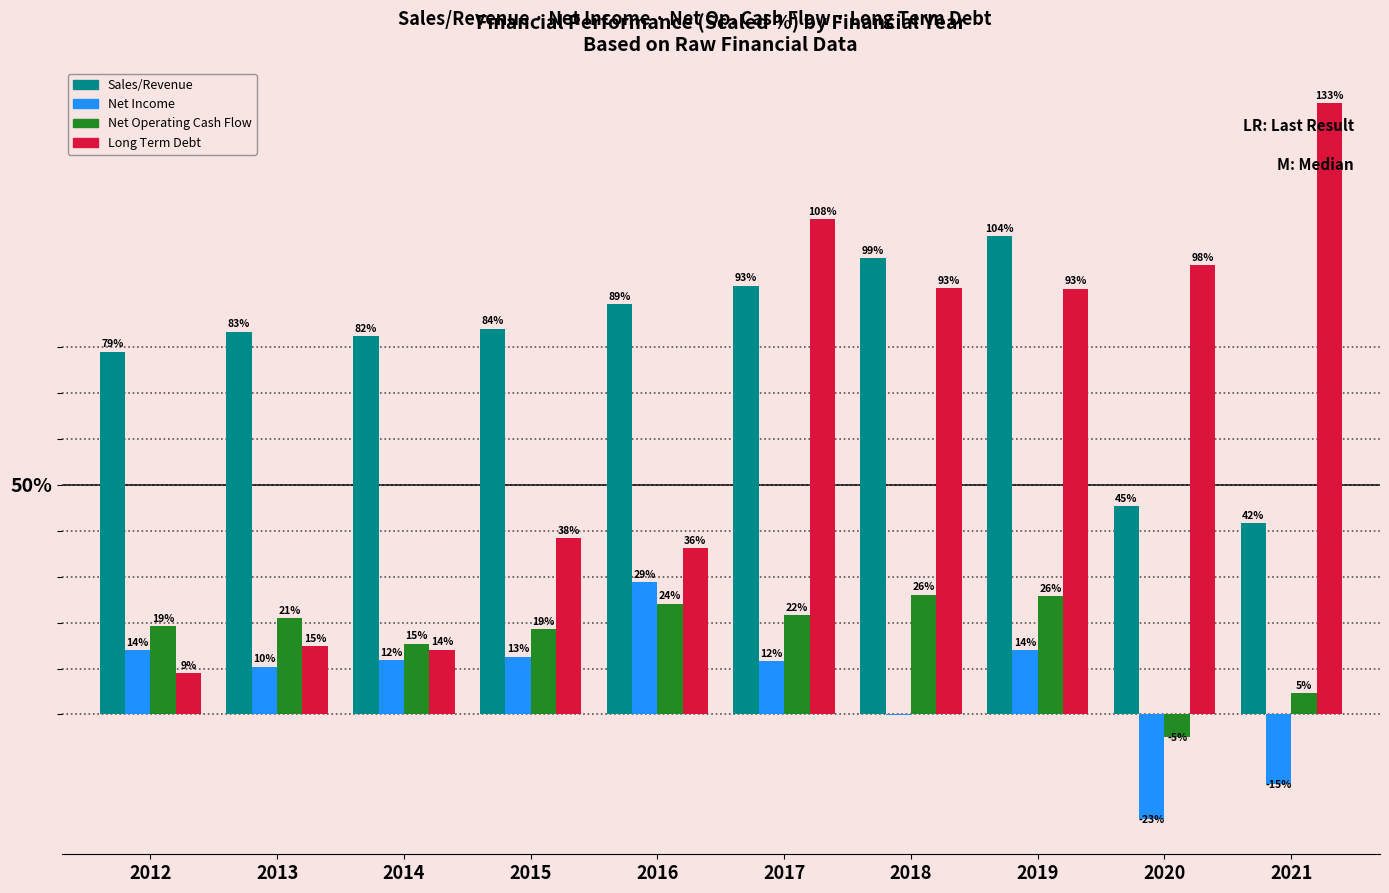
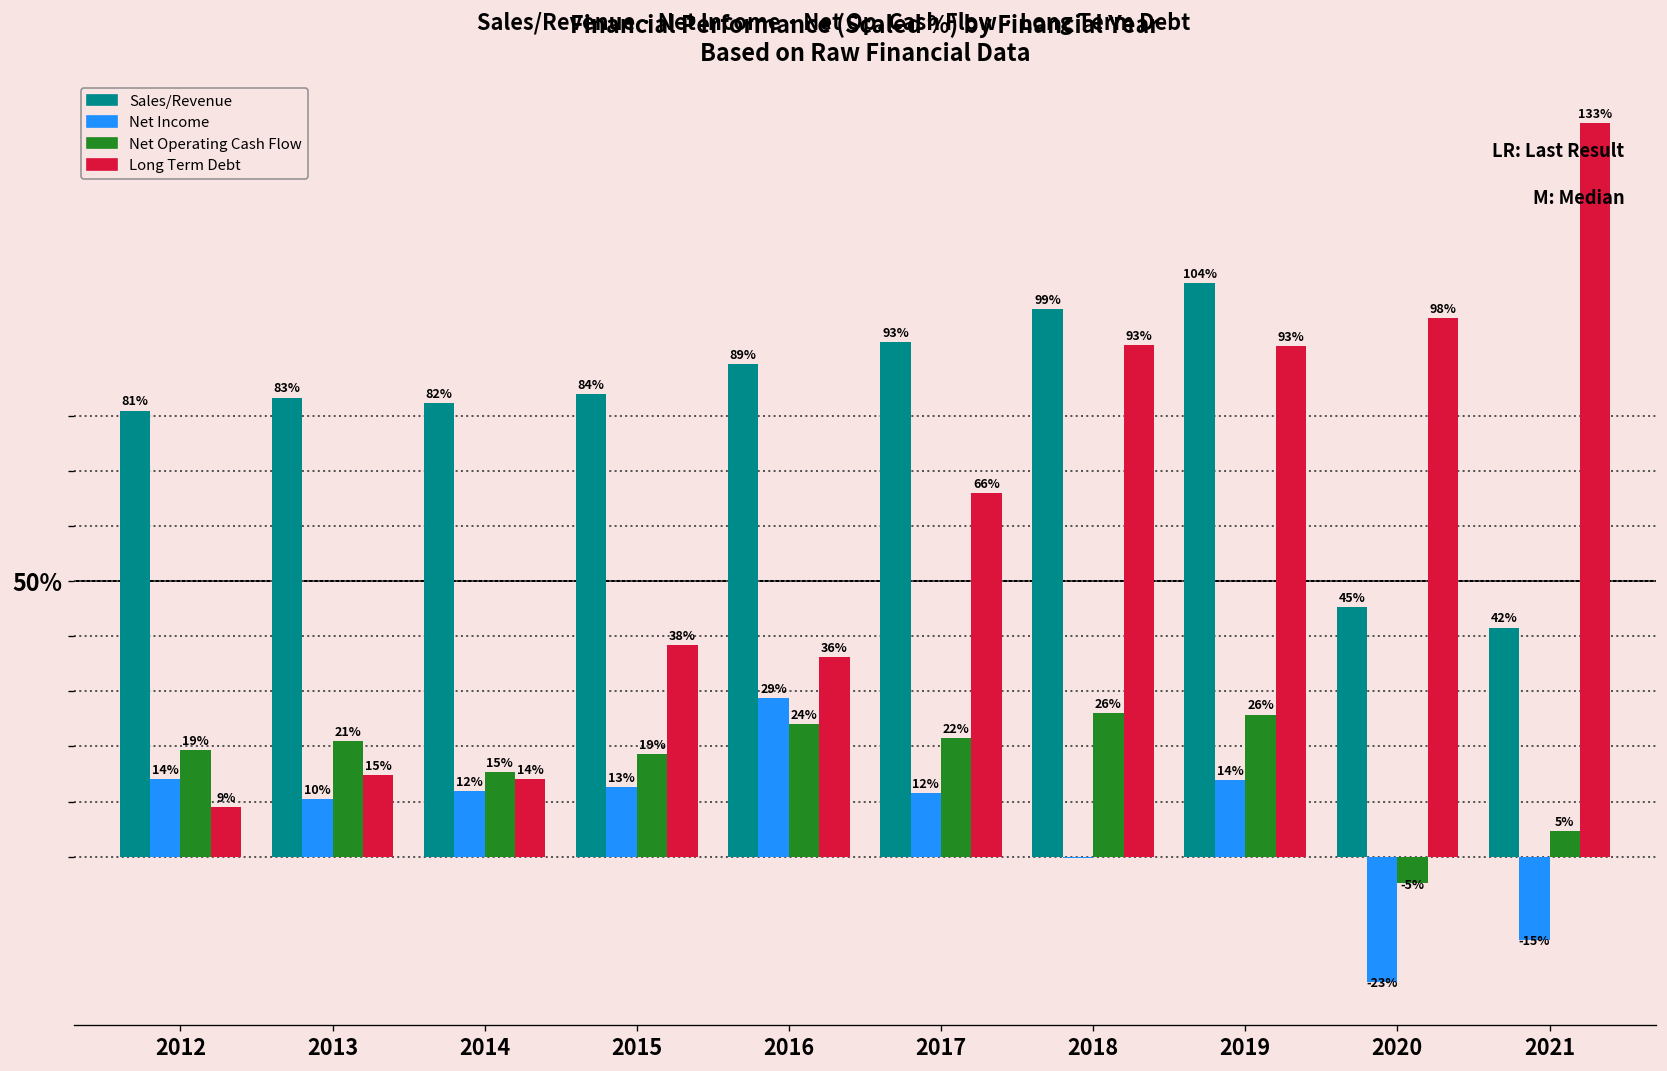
  {
    "Sales/Revenue": {
-     "2012": "79%",
+     "2012": "81%",
      "2013": "83%",
      "2014": "82%",
      "2015": "84%",
      "2016": "89%",
      "2017": "93%",
      "2018": "99%",
      "2019": "104%",
      "2020": "45%",
      "2021": "42%"
    },
    "Net Income": {
      "2012": "14%",
      "2013": "10%",
      "2014": "12%",
      "2015": "13%",
      "2016": "29%",
      "2017": "12%",
      "2019": "14%",
      "2020": "-23%",
      "2021": "-15%"
    },
    "Net Operating Cash Flow": {
      "2012": "19%",
      "2013": "21%",
      "2014": "15%",
      "2015": "19%",
      "2016": "24%",
      "2017": "22%",
      "2018": "26%",
      "2019": "26%",
      "2020": "-5%",
      "2021": "5%"
    },
    "Long Term Debt": {
      "2012": "9%",
      "2013": "15%",
      "2014": "14%",
      "2015": "38%",
      "2016": "36%",
-     "2017": "108%",
+     "2017": "66%",
      "2018": "93%",
      "2019": "93%",
      "2020": "98%",
      "2021": "133%"
    }
  }
